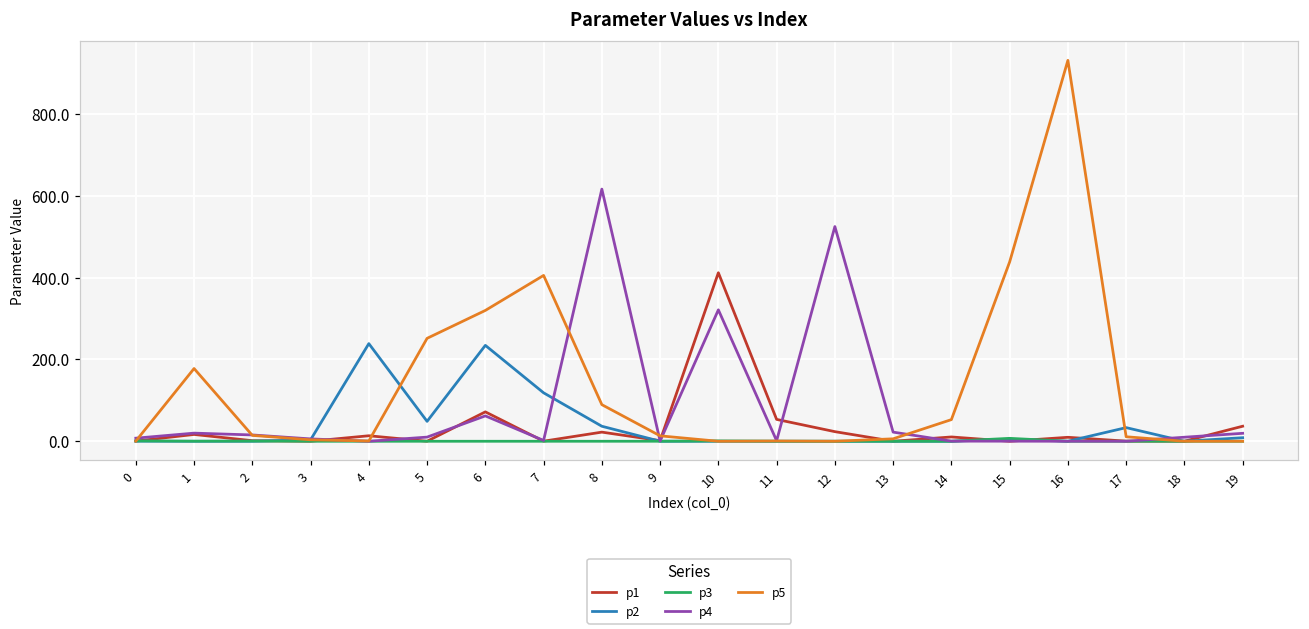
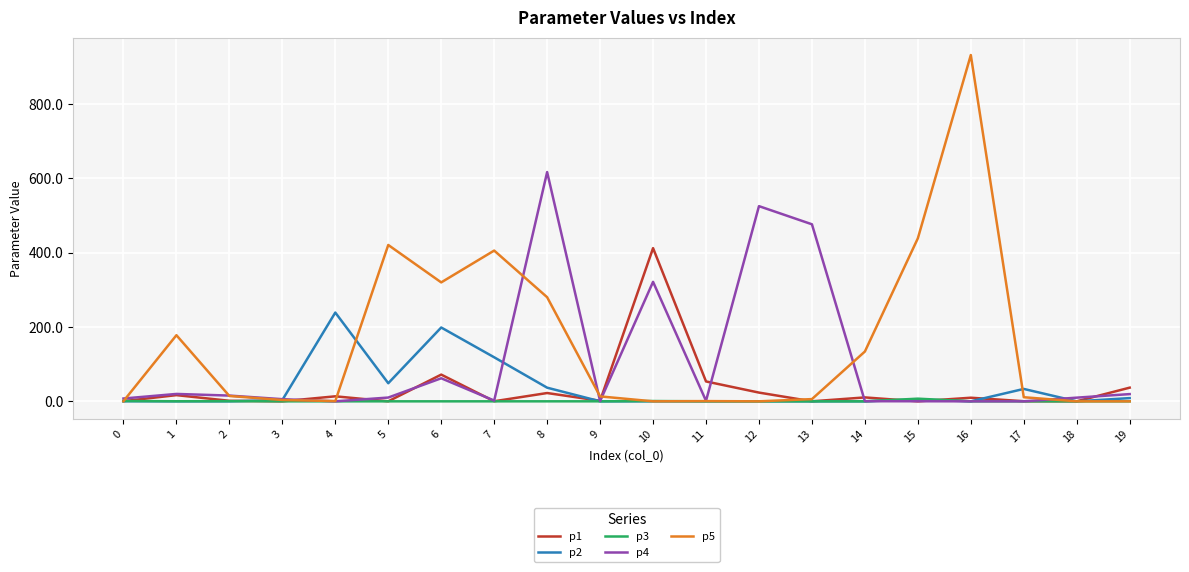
  {
    "p1": {
      "4": 10,
      "6": 70,
      "8": 20,
      "10": 410,
      "11": 50,
      "12": 20,
      "14": 10,
      "16": 10,
      "19": 40
    },
    "p2": {
      "4": 240,
      "5": 50,
-     "6": 230,
+     "6": 200,
      "7": 120,
      "8": 40,
      "17": 30,
      "19": 10
    },
    "p3": {
      "6": 0,
      "8": 0
    },
    "p4": {
      "5": 10,
      "6": 60,
      "8": 620,
      "10": 320,
      "12": 530,
-     "13": 20,
+     "13": 480,
      "18": 10,
      "19": 20
    },
    "p5": {
      "1": 180,
-     "5": 250,
+     "5": 420,
      "6": 320,
      "7": 410,
-     "8": 90,
+     "8": 280,
      "9": 10,
-     "14": 50,
+     "14": 130,
      "15": 440,
      "16": 930,
      "17": 10
    }
  }
